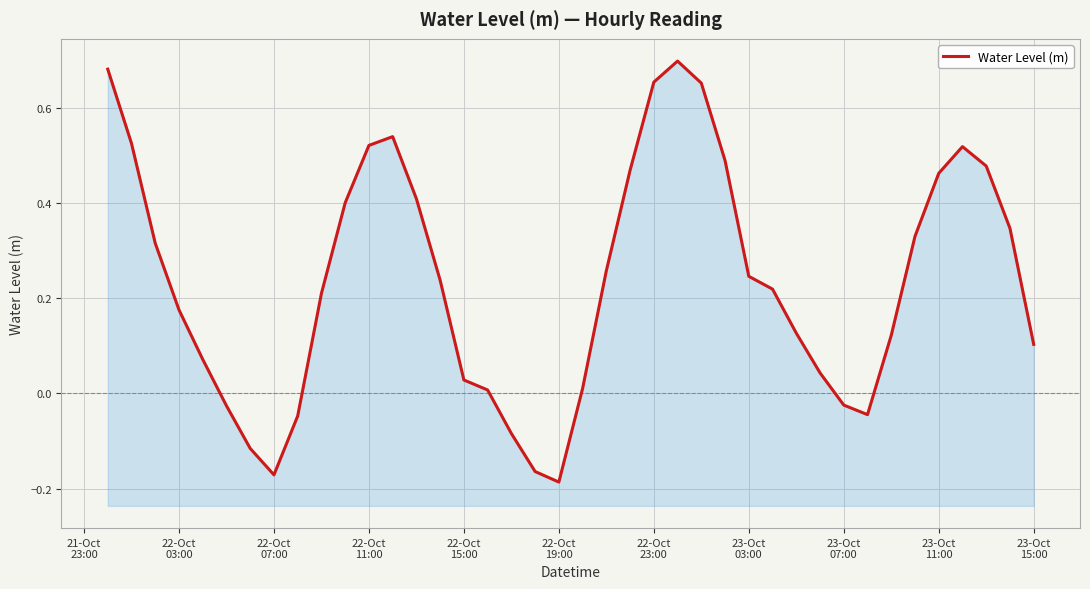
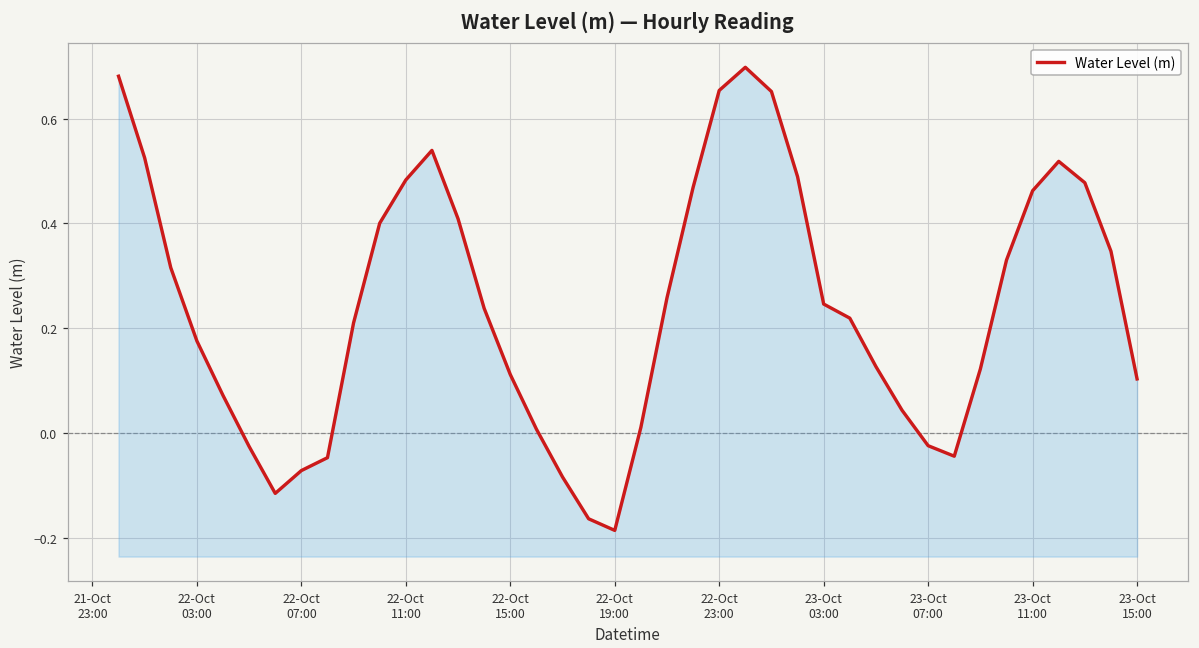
  {
    "22-Oct 03:00": 0.18,
-   "22-Oct 07:00": -0.17,
-   "22-Oct 11:00": 0.52,
-   "22-Oct 15:00": 0.03,
+   "22-Oct 07:00": -0.07,
+   "22-Oct 11:00": 0.48,
+   "22-Oct 15:00": 0.11,
    "22-Oct 19:00": -0.19,
    "22-Oct 23:00": 0.65,
    "23-Oct 03:00": 0.25,
    "23-Oct 07:00": -0.02,
    "23-Oct 11:00": 0.46,
    "23-Oct 15:00": 0.10
  }
